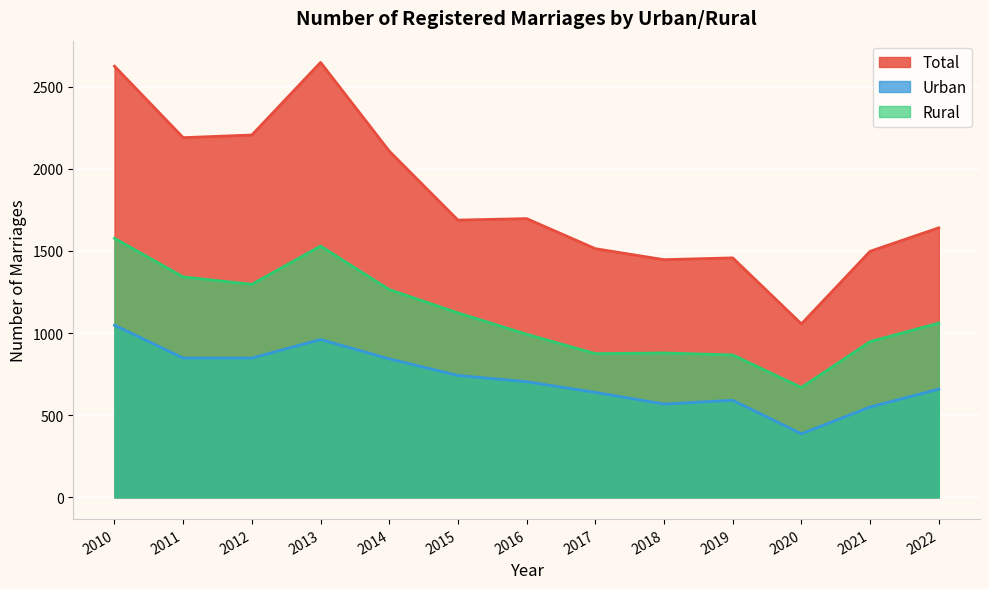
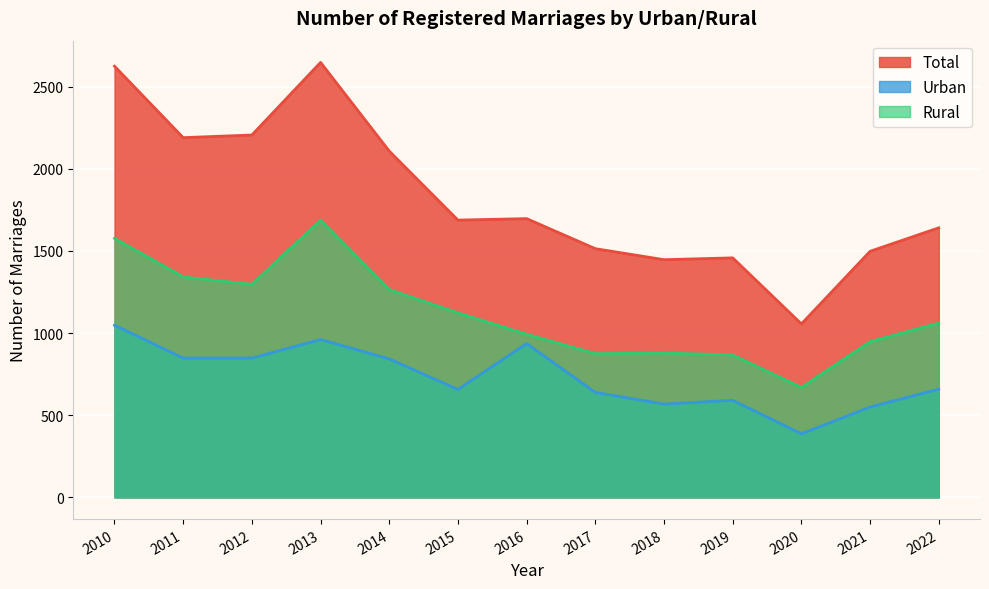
  {
    "Total": {
      "2010": 2630,
      "2011": 2190,
      "2012": 2210,
      "2013": 2650,
      "2014": 2110,
      "2015": 1690,
      "2016": 1700,
      "2017": 1510,
      "2018": 1450,
      "2019": 1460,
      "2020": 1060,
      "2021": 1500,
      "2022": 1640
    },
    "Urban": {
      "2010": 1050,
      "2011": 850,
      "2012": 850,
      "2013": 960,
      "2014": 840,
-     "2015": 740,
-     "2016": 700,
+     "2015": 660,
+     "2016": 940,
      "2017": 640,
      "2018": 570,
      "2019": 590,
      "2020": 390,
      "2021": 550,
      "2022": 660
    },
    "Rural": {
      "2010": 1580,
      "2011": 1340,
      "2012": 1300,
-     "2013": 1530,
+     "2013": 1690,
      "2014": 1270,
      "2015": 1120,
      "2016": 990,
      "2017": 880,
      "2018": 880,
      "2019": 870,
      "2020": 670,
      "2021": 950,
      "2022": 1060
    }
  }
